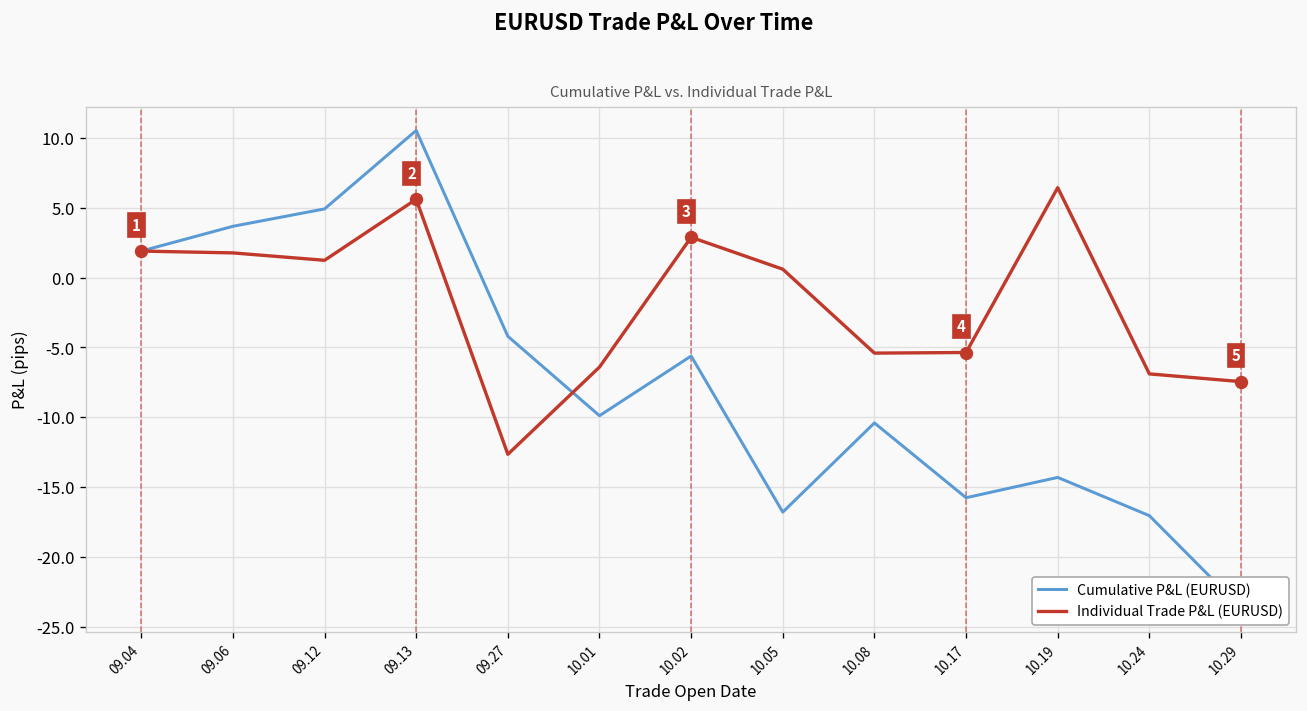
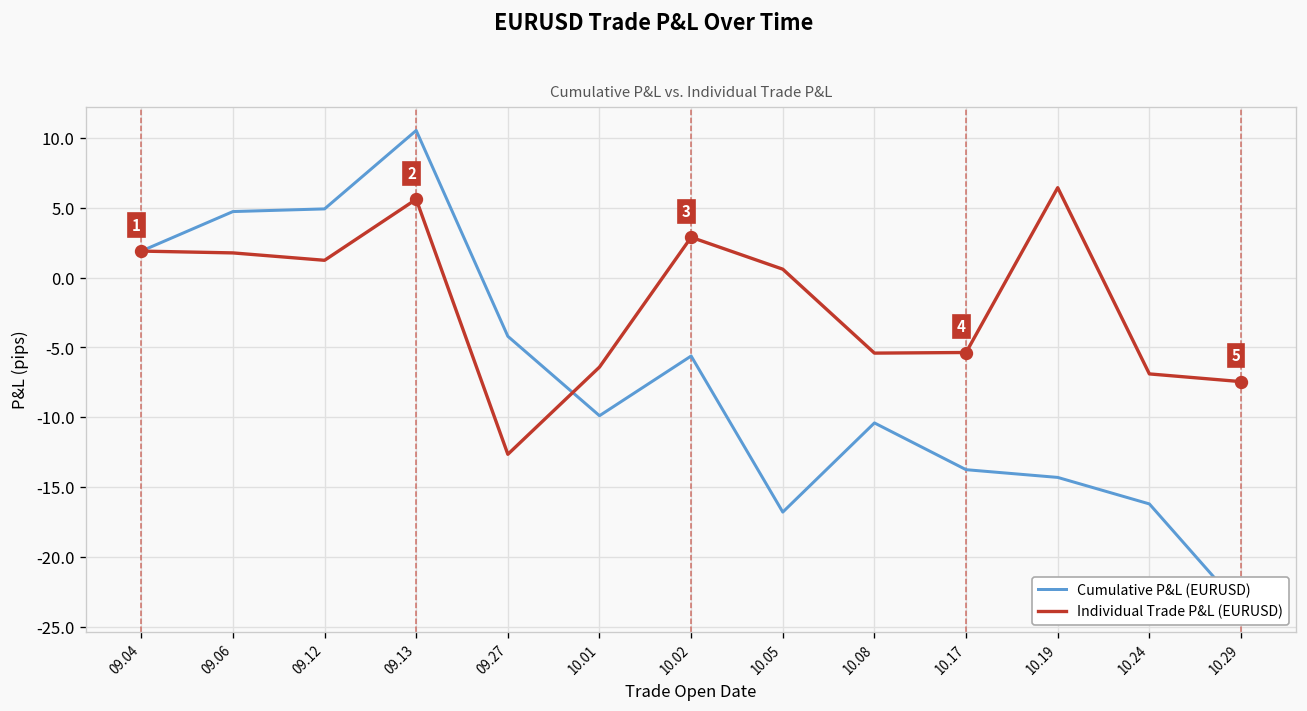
  {
    "Cumulative P&L (EURUSD)": {
-     "09.06": 3.7,
+     "09.06": 4.7,
      "09.12": 4.9,
      "09.13": 10.5,
      "09.27": -4.2,
      "10.01": -9.9,
      "10.02": -5.6,
      "10.05": -16.8,
      "10.08": -10.4,
-     "10.17": -15.8,
+     "10.17": -13.8,
      "10.19": -14.3,
-     "10.24": -17.1
+     "10.24": -16.2
    }
  }
